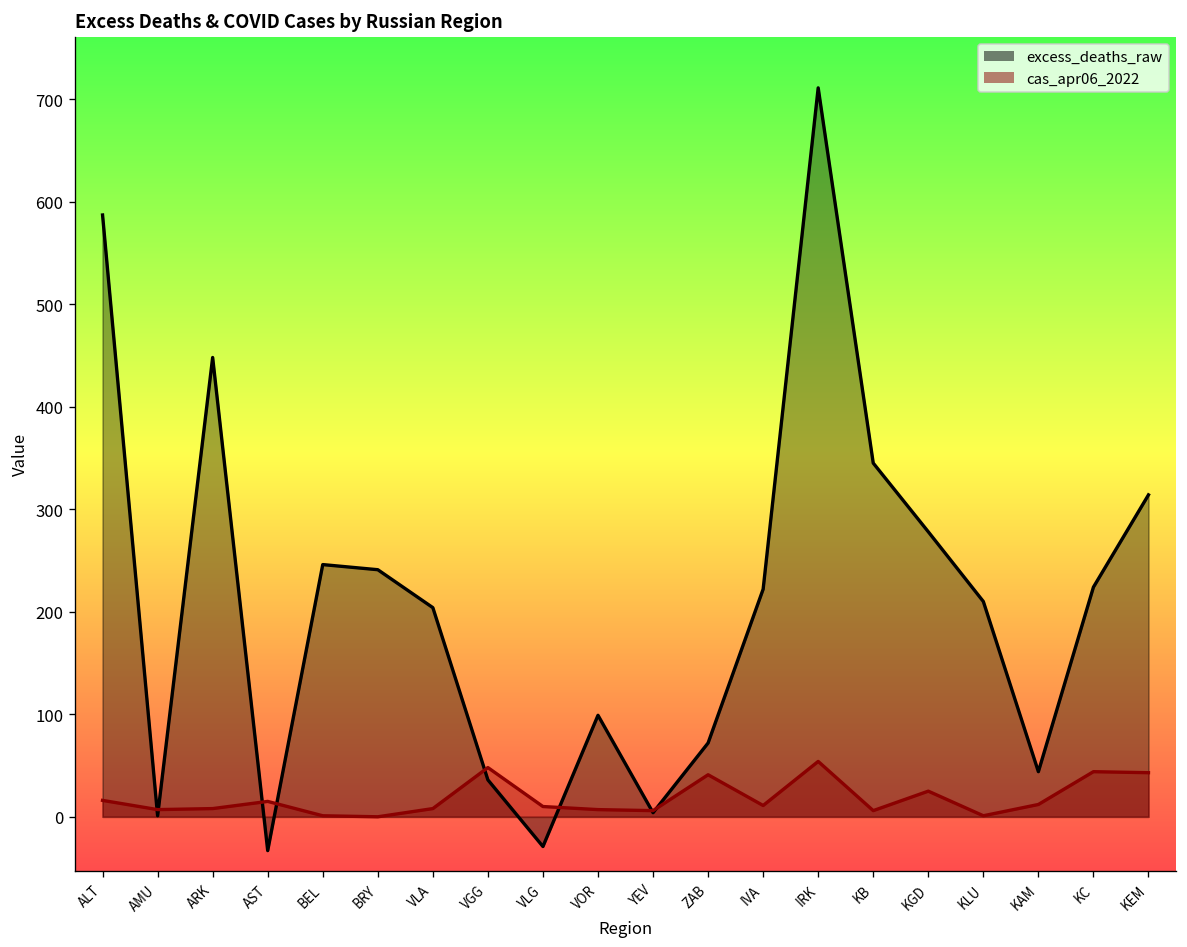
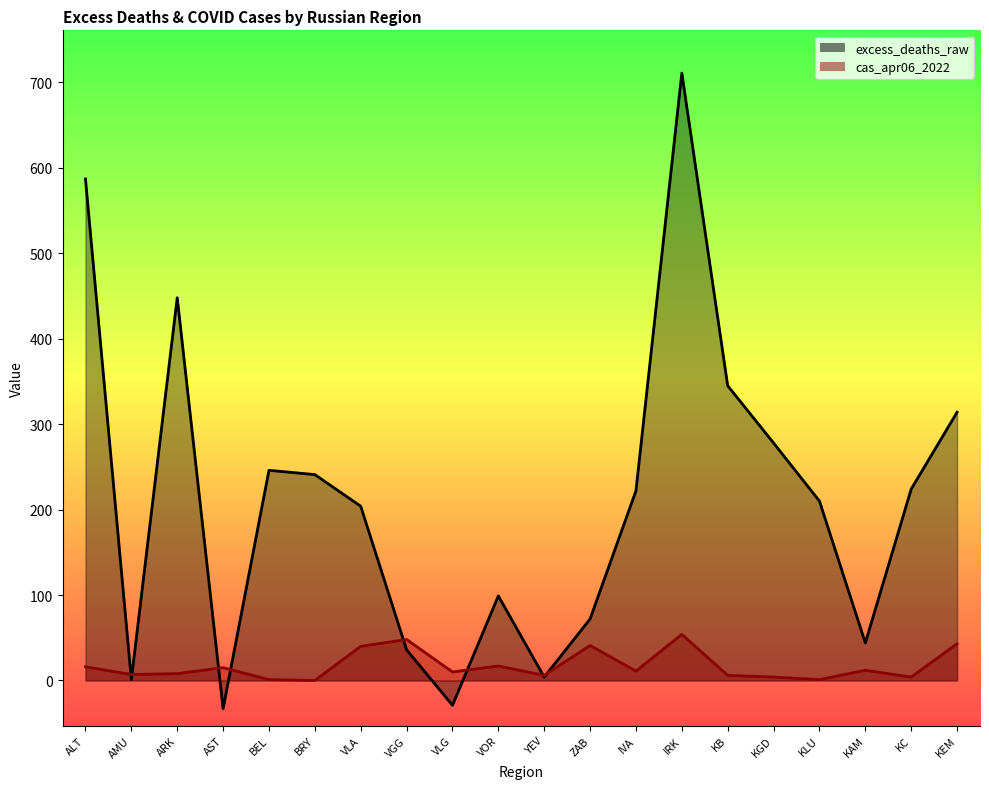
  {
    "cas_apr06_2022": {
      "ALT": 20,
      "AMU": 10,
      "ARK": 10,
      "AST": 20,
      "BEL": 0,
      "BRY": 0,
-     "VLA": 10,
+     "VLA": 40,
      "VGG": 50,
      "VLG": 10,
-     "VOR": 10,
+     "VOR": 20,
      "ZAB": 40,
      "IVA": 10,
      "IRK": 50,
      "KB": 10,
-     "KGD": 30,
+     "KGD": 0,
      "KLU": 0,
      "KAM": 10,
-     "KC": 40,
+     "KC": 0,
      "KEM": 40
    }
  }
